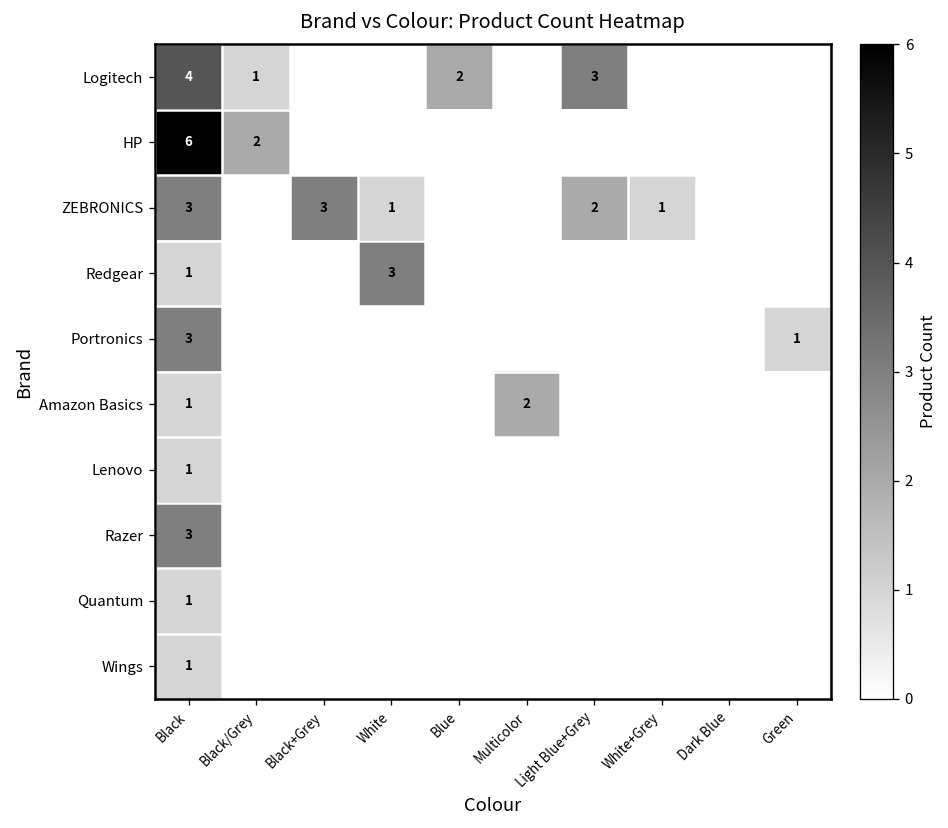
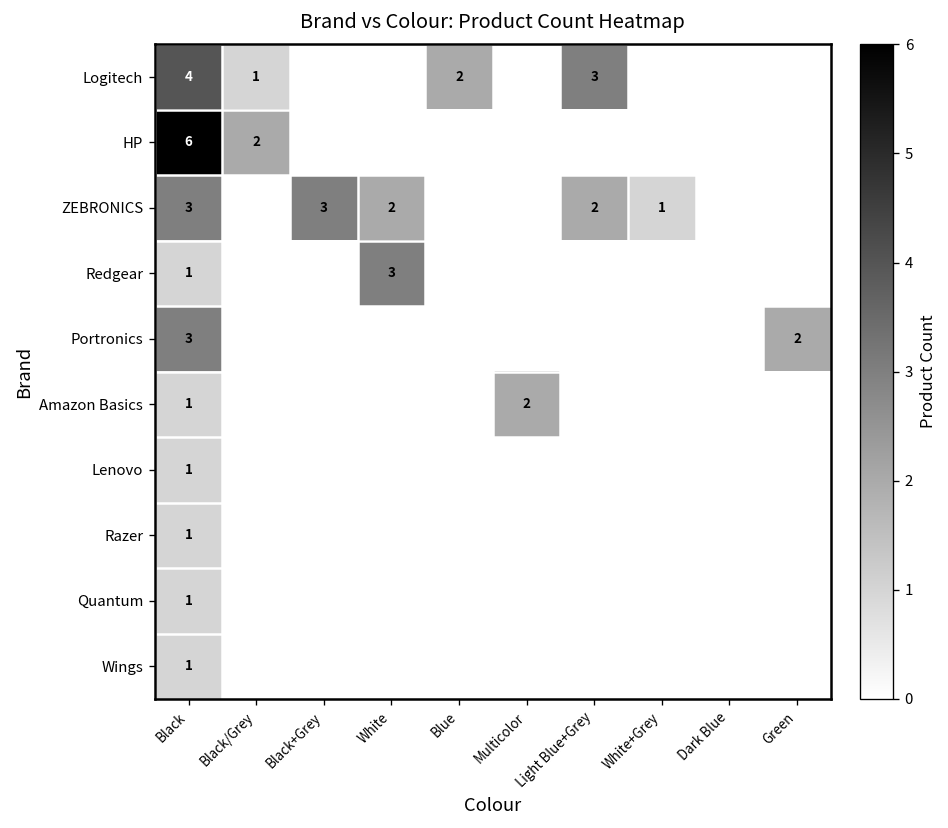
  {
    "Logitech": {
      "Black": 4,
      "Black/Grey": 1,
      "Blue": 2,
      "Light Blue+Grey": 3
    },
    "HP": {
      "Black": 6,
      "Black/Grey": 2
    },
    "ZEBRONICS": {
      "Black": 3,
      "Black+Grey": 3,
-     "White": 1,
+     "White": 2,
      "Light Blue+Grey": 2,
      "White+Grey": 1
    },
    "Redgear": {
      "Black": 1,
      "White": 3
    },
    "Portronics": {
      "Black": 3,
-     "Green": 1
+     "Green": 2
    },
    "Amazon Basics": {
      "Black": 1,
      "Multicolor": 2
    },
    "Lenovo": {
      "Black": 1
    },
    "Razer": {
-     "Black": 3
+     "Black": 1
    },
    "Quantum": {
      "Black": 1
    },
    "Wings": {
      "Black": 1
    }
  }
